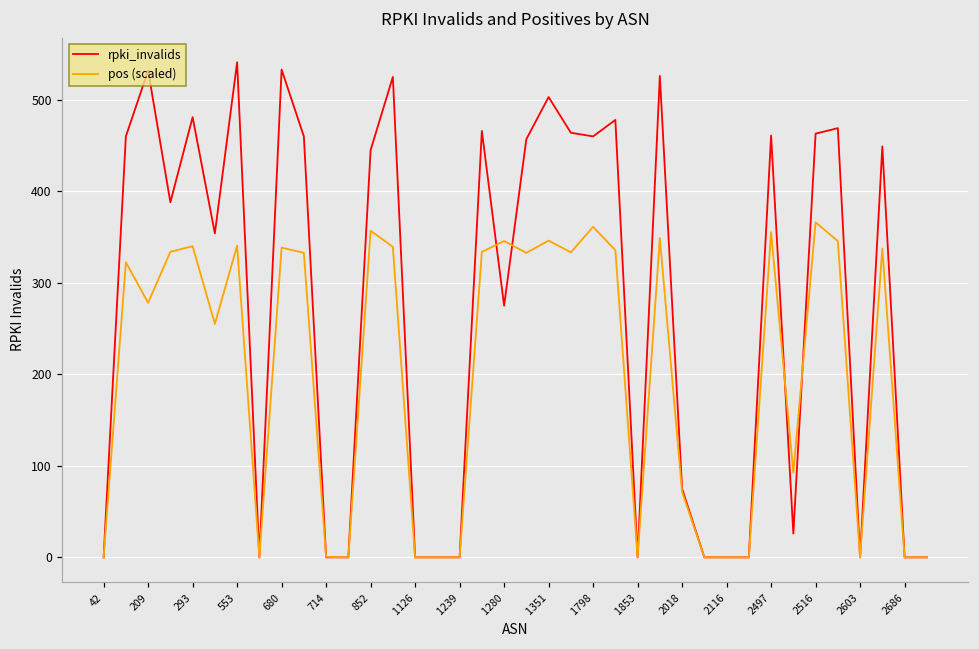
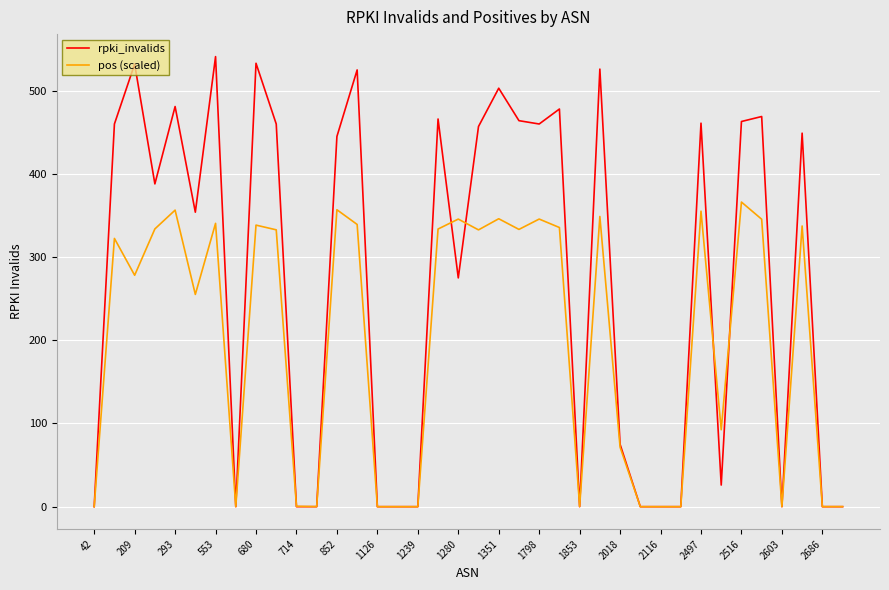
  {
    "rpki_invalids": {
      "293": 480,
      "553": 540,
      "680": 530,
      "852": 450,
      "1280": 280,
      "1351": 500,
      "1798": 460,
      "2018": 80,
      "2497": 460,
      "2516": 460
    },
    "pos (scaled)": {
      "209": 280,
-     "293": 340,
+     "293": 360,
      "553": 340,
      "680": 340,
      "852": 360,
      "1280": 350,
      "1351": 350,
-     "1798": 360,
+     "1798": 350,
      "2018": 70,
      "2497": 360,
      "2516": 370
    }
  }
